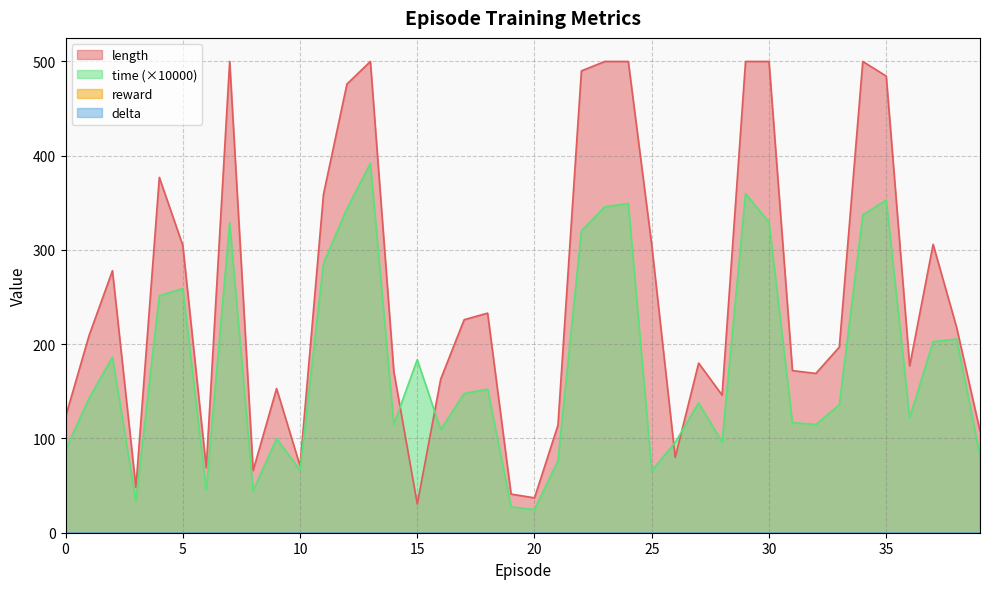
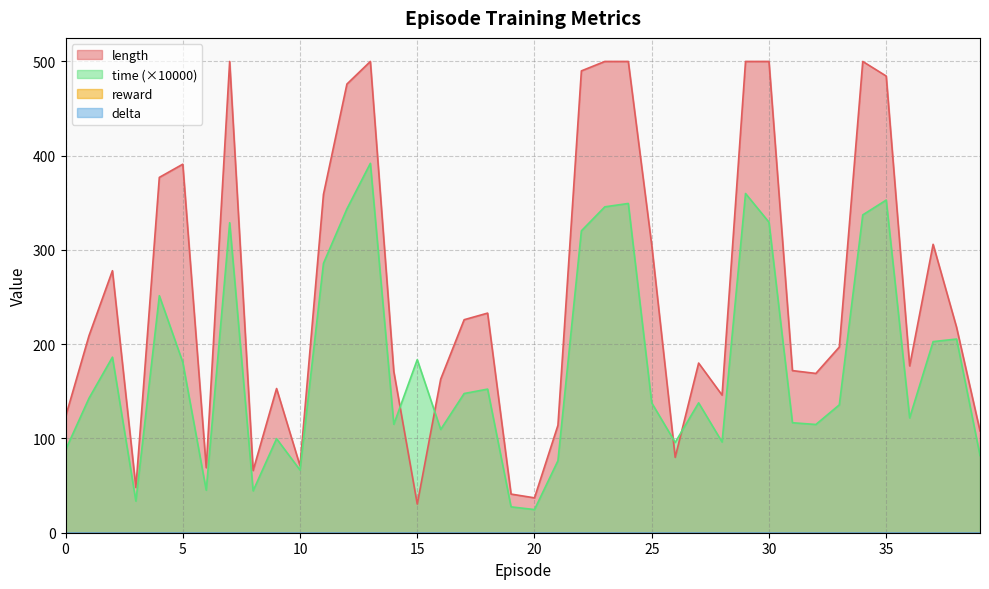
  {
    "length": {
      "0": 120,
-     "5": 300,
+     "5": 390,
      "10": 70,
      "15": 30,
      "20": 40,
      "25": 310,
      "30": 500,
      "35": 480
    },
    "time (×10000)": {
      "0": 90,
-     "5": 260,
+     "5": 180,
      "10": 70,
      "15": 180,
      "20": 20,
-     "25": 70,
+     "25": 140,
      "30": 330,
      "35": 350
    },
    "delta": {
      "0": 0,
      "5": 0,
      "10": 0,
      "15": 0,
      "20": 0,
      "25": 0,
      "30": 0,
      "35": 0
    }
  }
